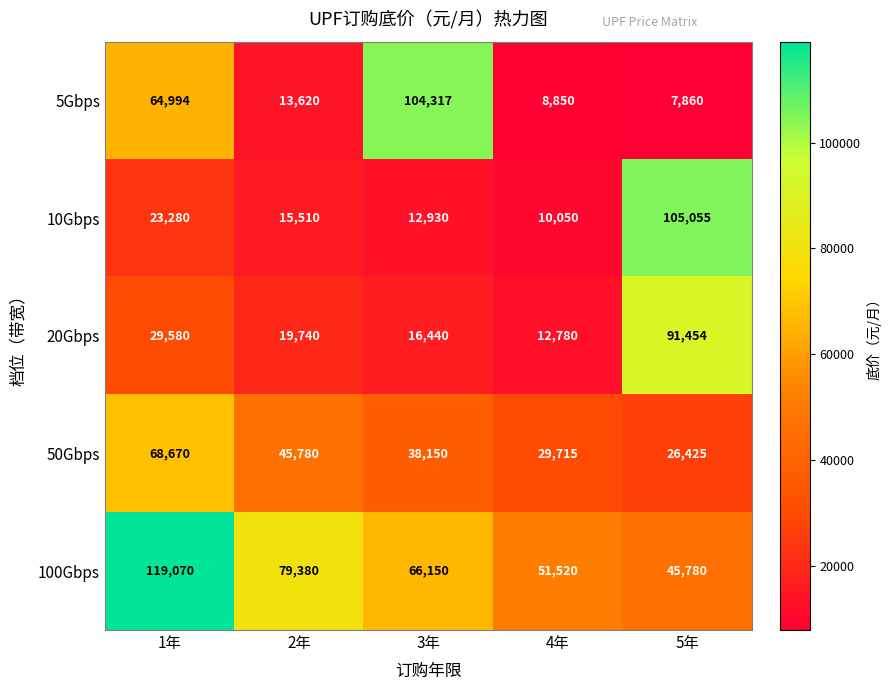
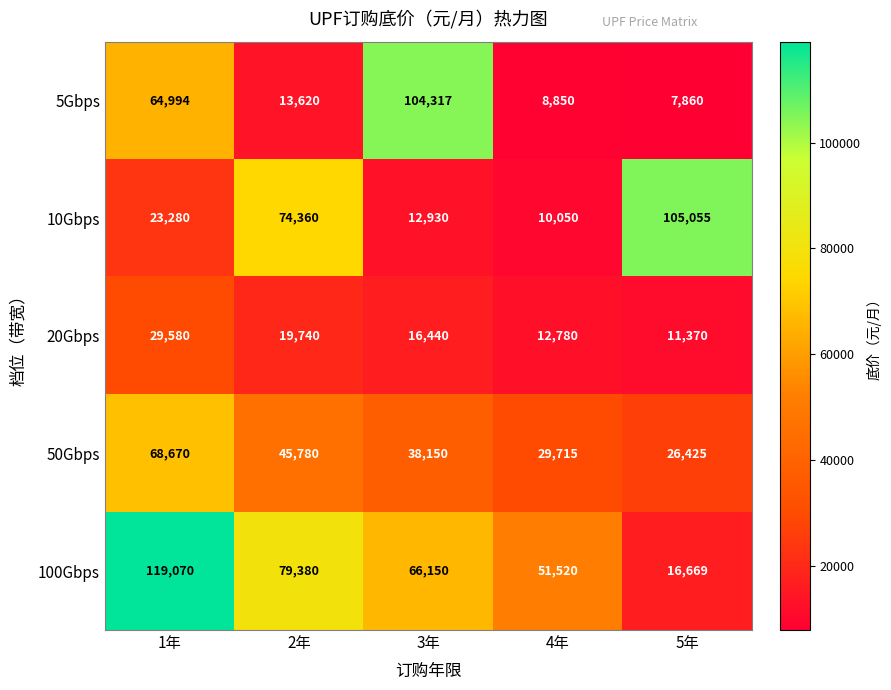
  {
    "5Gbps": {
      "1年": "64,994",
      "2年": "13,620",
      "3年": "104,317",
      "4年": "8,850",
      "5年": "7,860"
    },
    "10Gbps": {
      "1年": "23,280",
-     "2年": "15,510",
+     "2年": "74,360",
      "3年": "12,930",
      "4年": "10,050",
      "5年": "105,055"
    },
    "20Gbps": {
      "1年": "29,580",
      "2年": "19,740",
      "3年": "16,440",
      "4年": "12,780",
-     "5年": "91,454"
+     "5年": "11,370"
    },
    "50Gbps": {
      "1年": "68,670",
      "2年": "45,780",
      "3年": "38,150",
      "4年": "29,715",
      "5年": "26,425"
    },
    "100Gbps": {
      "1年": "119,070",
      "2年": "79,380",
      "3年": "66,150",
      "4年": "51,520",
-     "5年": "45,780"
+     "5年": "16,669"
    }
  }
